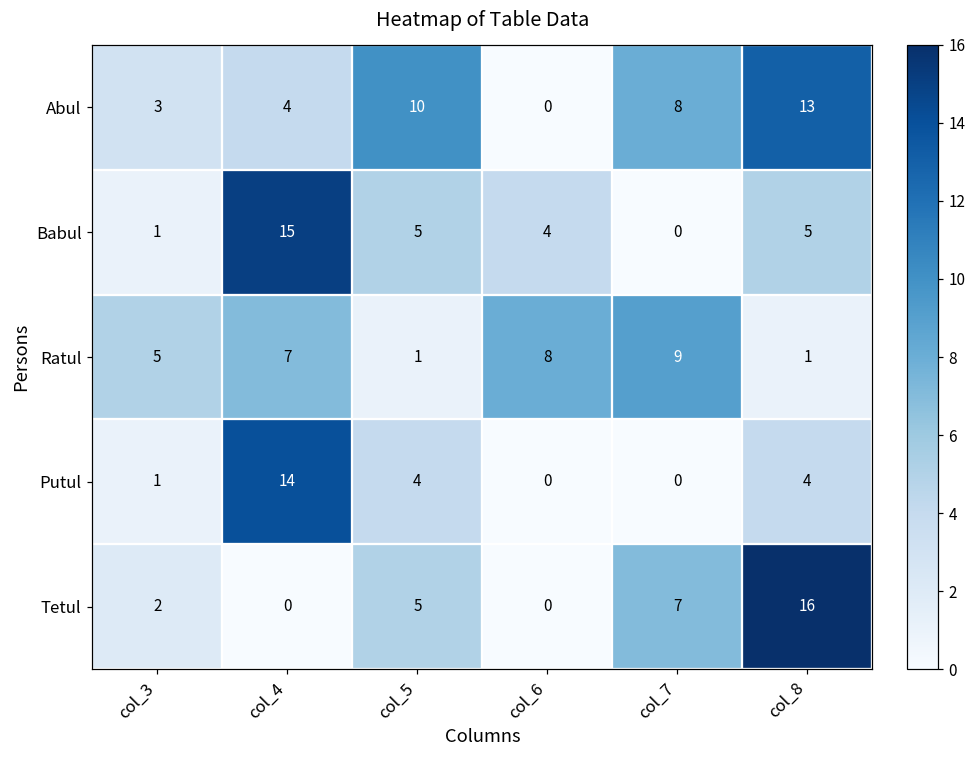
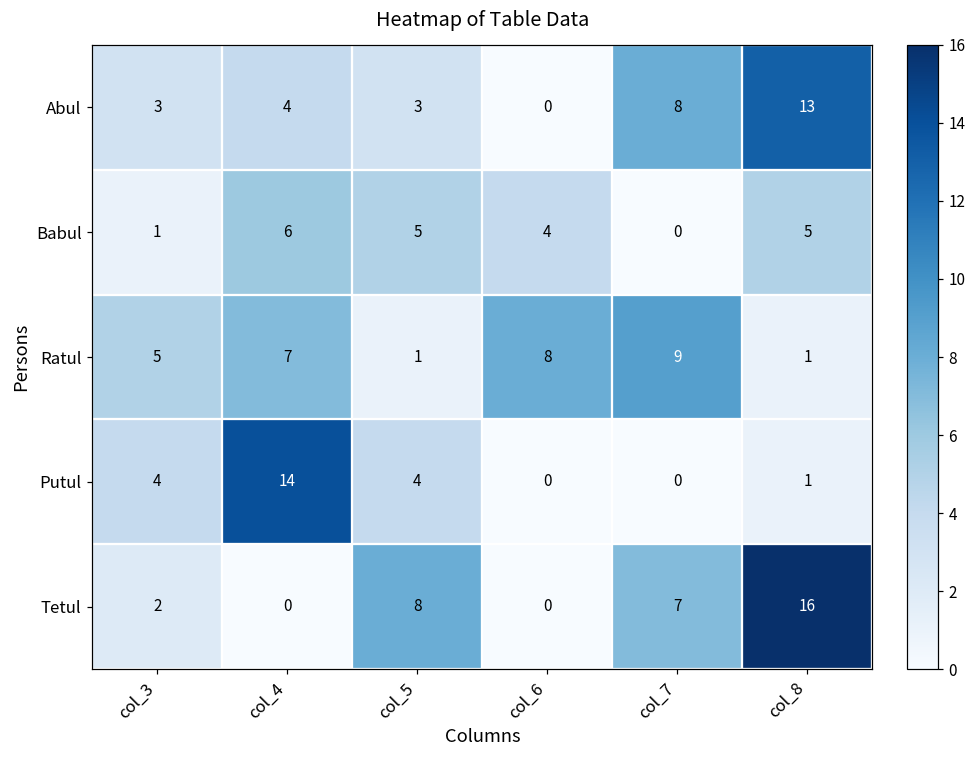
  {
    "Abul": {
      "col_3": 3,
      "col_4": 4,
-     "col_5": 10,
+     "col_5": 3,
      "col_6": 0,
      "col_7": 8,
      "col_8": 13
    },
    "Babul": {
      "col_3": 1,
-     "col_4": 15,
+     "col_4": 6,
      "col_5": 5,
      "col_6": 4,
      "col_7": 0,
      "col_8": 5
    },
    "Ratul": {
      "col_3": 5,
      "col_4": 7,
      "col_5": 1,
      "col_6": 8,
      "col_7": 9,
      "col_8": 1
    },
    "Putul": {
-     "col_3": 1,
+     "col_3": 4,
      "col_4": 14,
      "col_5": 4,
      "col_6": 0,
      "col_7": 0,
-     "col_8": 4
+     "col_8": 1
    },
    "Tetul": {
      "col_3": 2,
      "col_4": 0,
-     "col_5": 5,
+     "col_5": 8,
      "col_6": 0,
      "col_7": 7,
      "col_8": 16
    }
  }
